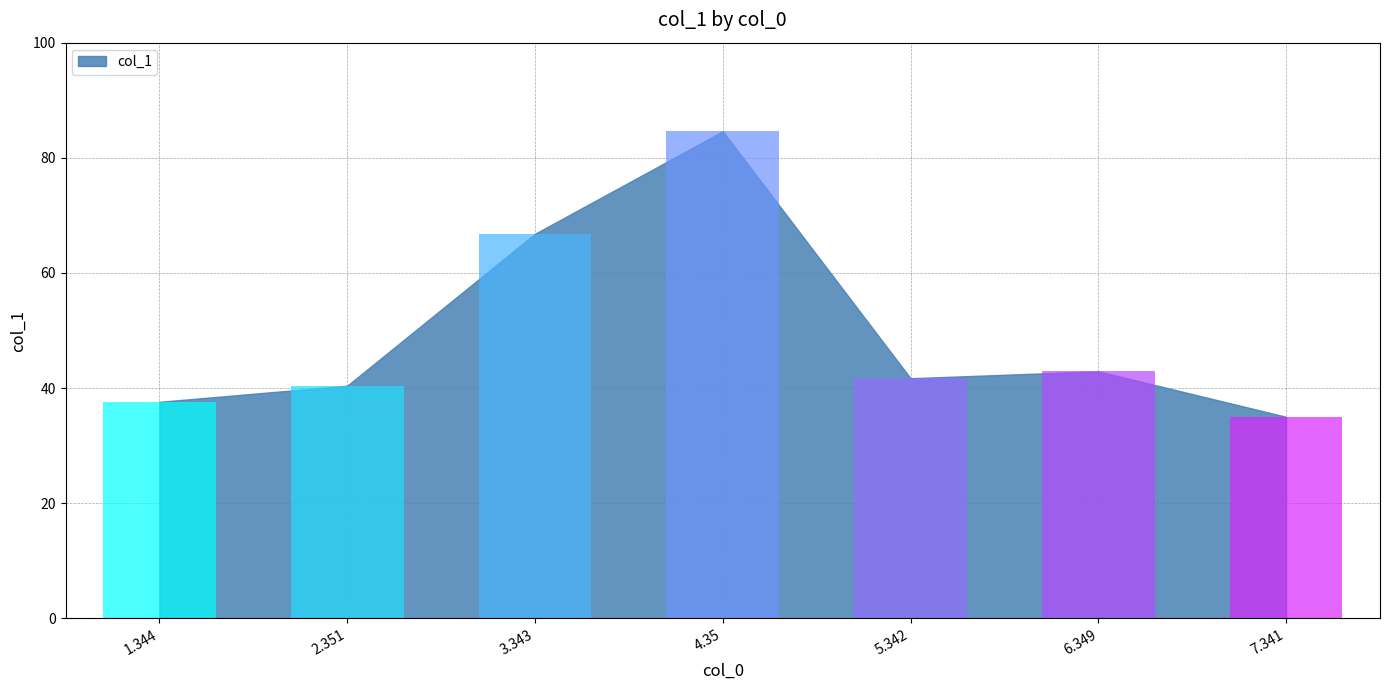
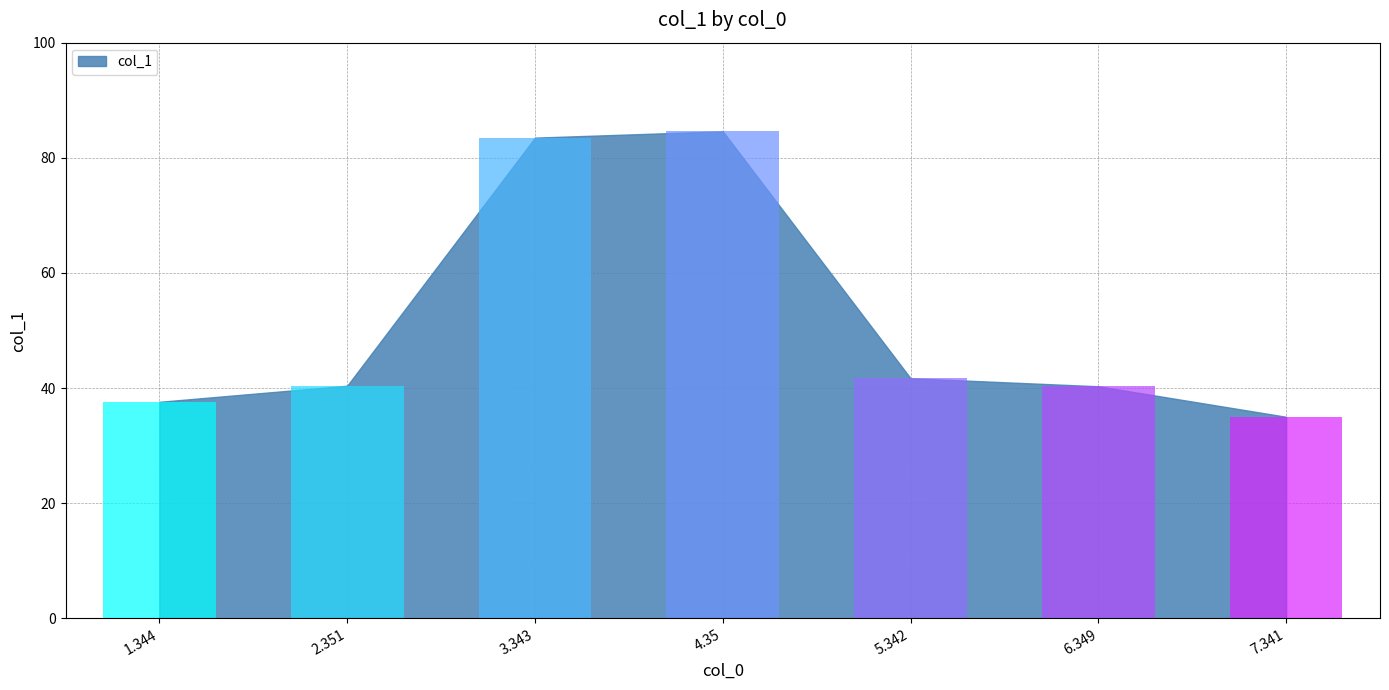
  {
    "1.344": 38,
    "2.351": 40,
-   "3.343": 67,
+   "3.343": 84,
    "4.35": 85,
    "5.342": 42,
-   "6.349": 43,
+   "6.349": 40,
    "7.341": 35
  }
